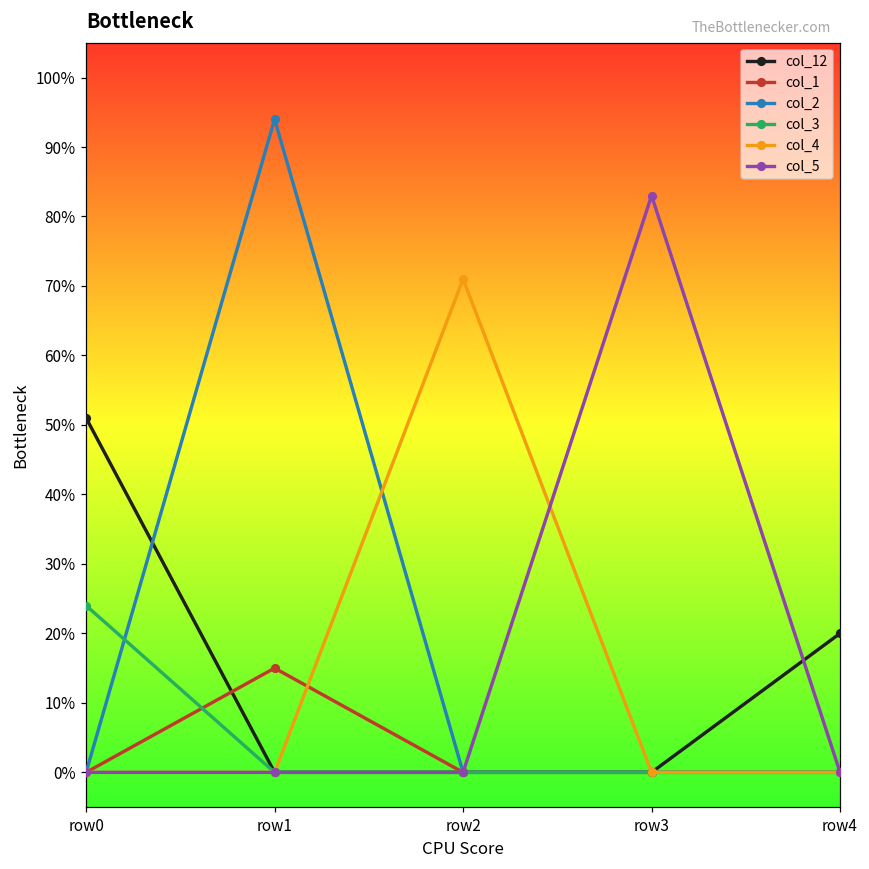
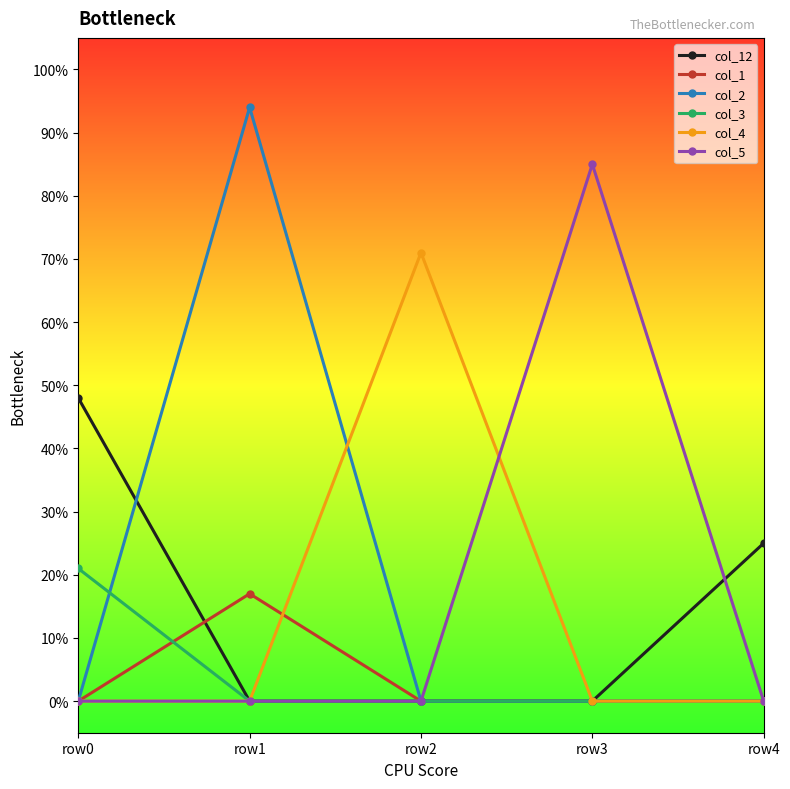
  {
    "col_12": {
-     "row0": "51%",
-     "row4": "20%"
+     "row0": "48%",
+     "row4": "25%"
    },
    "col_1": {
-     "row1": "15%"
+     "row1": "17%"
    },
    "col_2": {
      "row1": "94%"
    },
    "col_3": {
-     "row0": "24%"
+     "row0": "21%"
    },
    "col_4": {
      "row2": "71%"
    },
    "col_5": {
-     "row3": "83%"
+     "row3": "85%"
    }
  }
